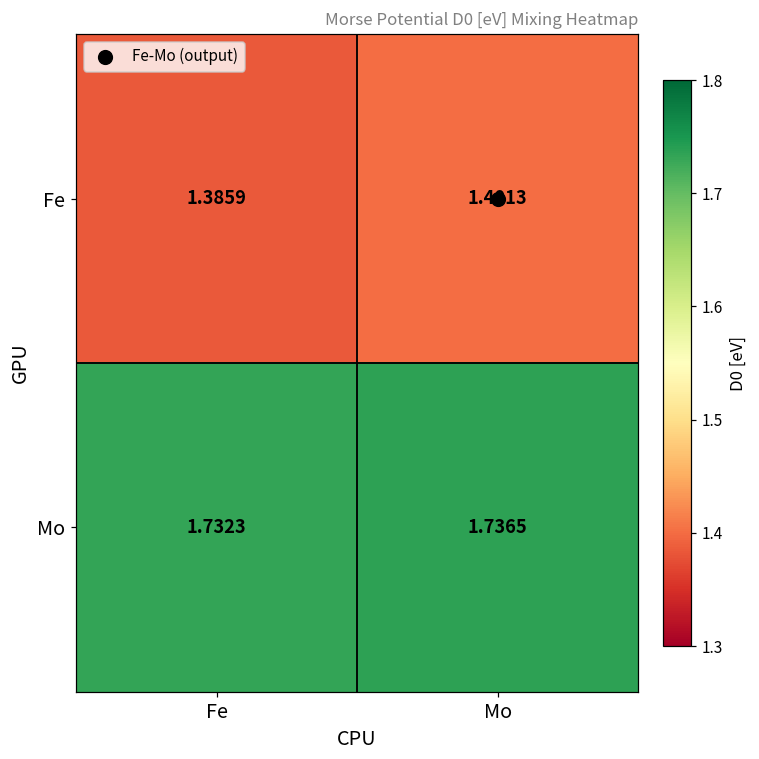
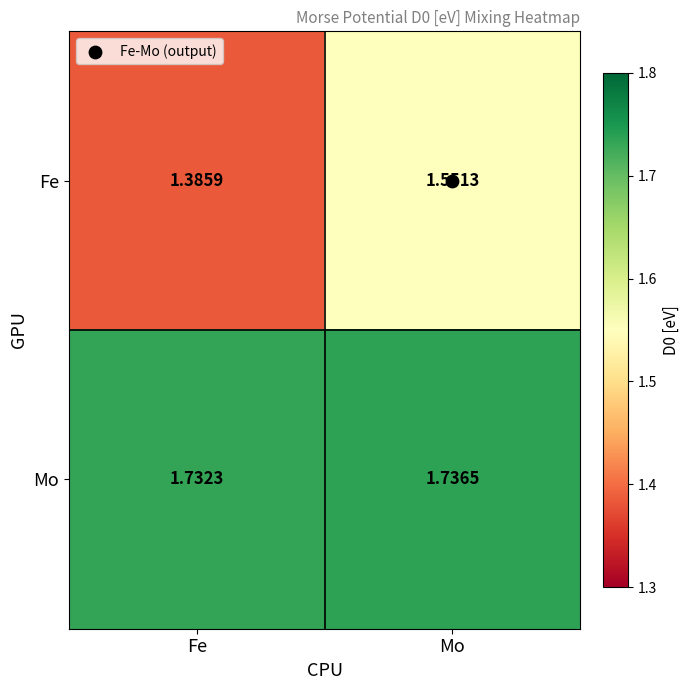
  {
    "Fe": {
      "Fe": 1.3859,
-     "Mo": 1.4013
+     "Mo": 1.5513
    },
    "Mo": {
      "Fe": 1.7323,
      "Mo": 1.7365
    }
  }
